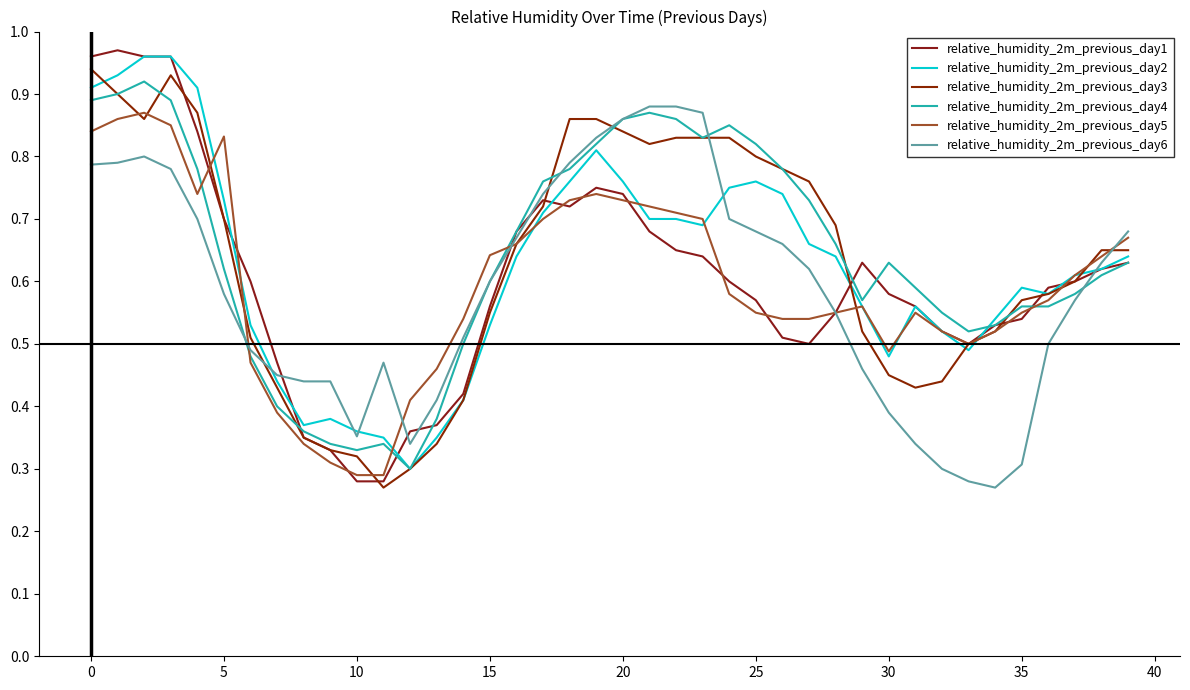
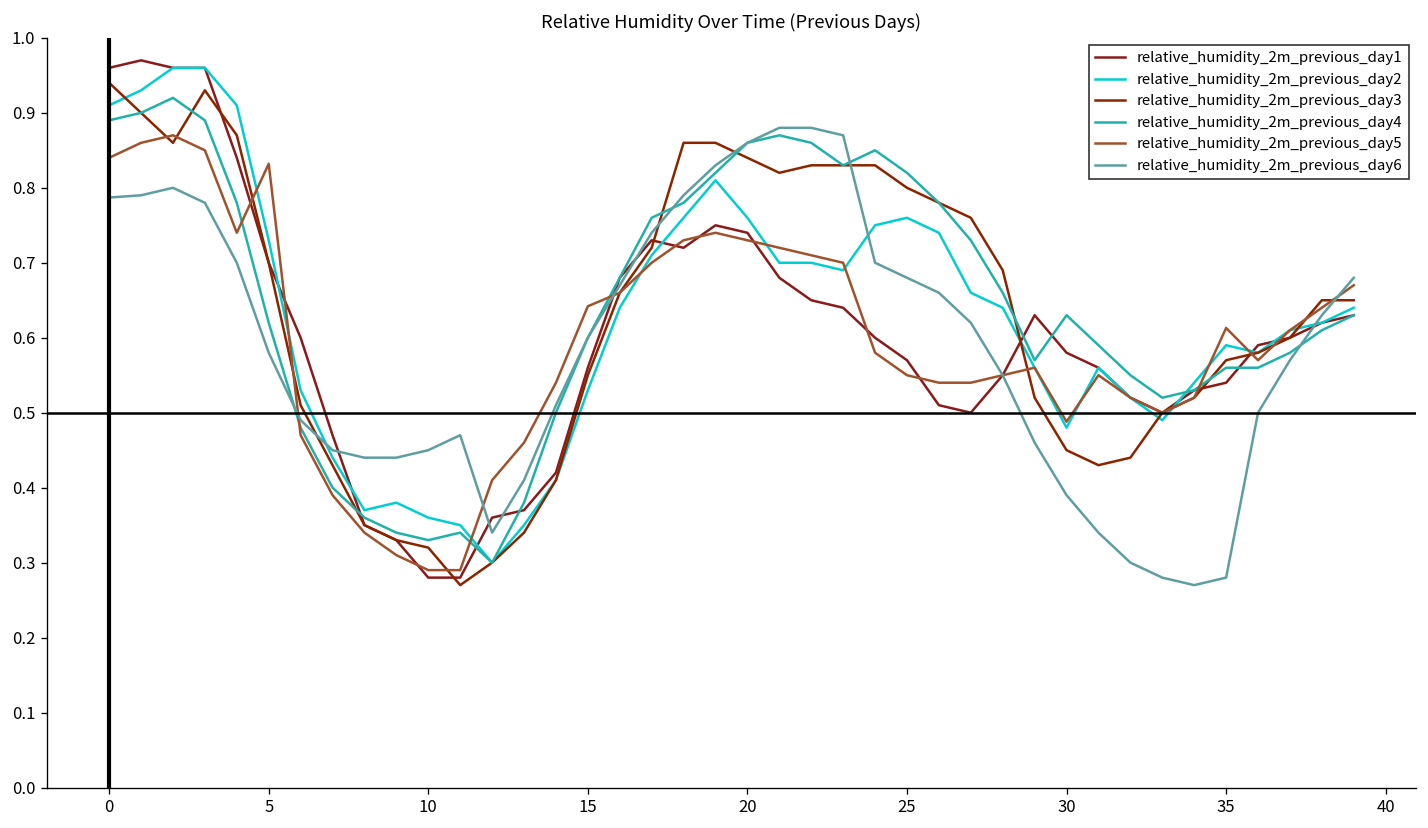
  {
    "relative_humidity_2m_previous_day5": {
      "0": 0.84,
      "5": 0.83,
      "10": 0.29,
      "15": 0.64,
      "20": 0.73,
      "25": 0.55,
      "30": 0.49,
-     "35": 0.55
+     "35": 0.61
    },
    "relative_humidity_2m_previous_day6": {
      "0": 0.79,
      "5": 0.58,
-     "10": 0.35,
+     "10": 0.45,
      "25": 0.68,
      "30": 0.39,
-     "35": 0.31
+     "35": 0.28
    }
  }
